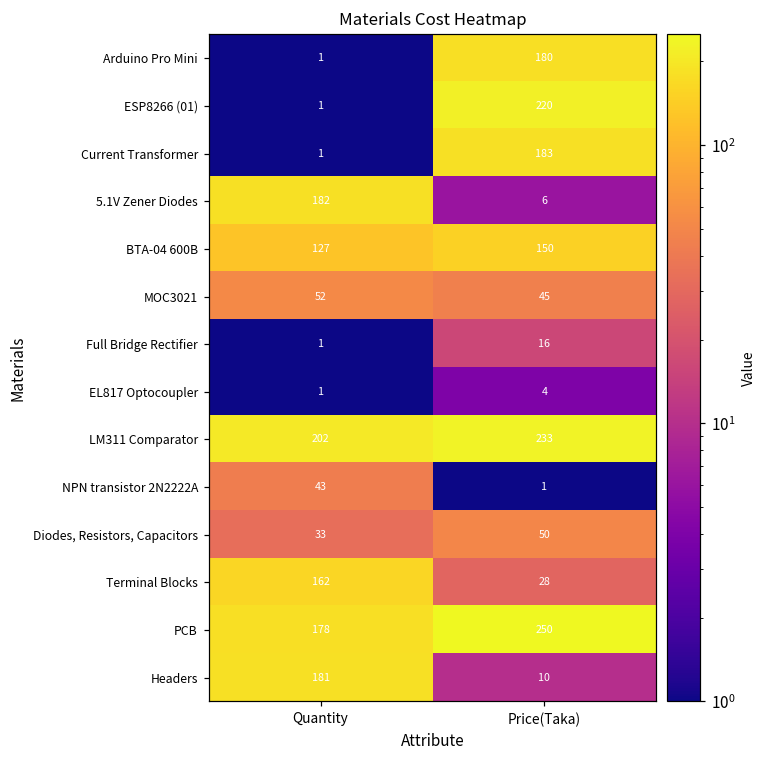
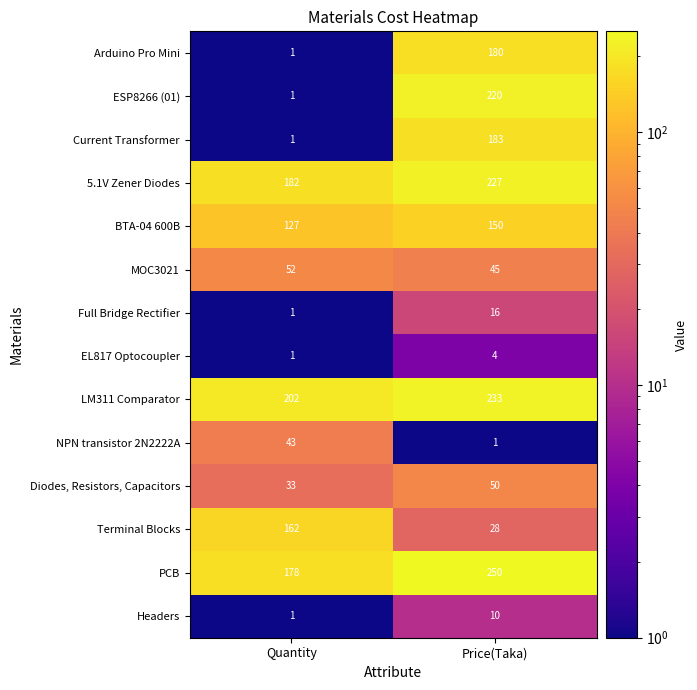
  {
    "Arduino Pro Mini": {
      "Quantity": 1,
      "Price(Taka)": 180
    },
    "ESP8266 (01)": {
      "Quantity": 1,
      "Price(Taka)": 220
    },
    "Current Transformer": {
      "Quantity": 1,
      "Price(Taka)": 183
    },
    "5.1V Zener Diodes": {
      "Quantity": 182,
-     "Price(Taka)": 6
+     "Price(Taka)": 227
    },
    "BTA-04 600B": {
      "Quantity": 127,
      "Price(Taka)": 150
    },
    "MOC3021": {
      "Quantity": 52,
      "Price(Taka)": 45
    },
    "Full Bridge Rectifier": {
      "Quantity": 1,
      "Price(Taka)": 16
    },
    "EL817 Optocoupler": {
      "Quantity": 1,
      "Price(Taka)": 4
    },
    "LM311 Comparator": {
      "Quantity": 202,
      "Price(Taka)": 233
    },
    "NPN transistor 2N2222A": {
      "Quantity": 43,
      "Price(Taka)": 1
    },
    "Diodes, Resistors, Capacitors": {
      "Quantity": 33,
      "Price(Taka)": 50
    },
    "Terminal Blocks": {
      "Quantity": 162,
      "Price(Taka)": 28
    },
    "PCB": {
      "Quantity": 178,
      "Price(Taka)": 250
    },
    "Headers": {
-     "Quantity": 181,
+     "Quantity": 1,
      "Price(Taka)": 10
    }
  }
